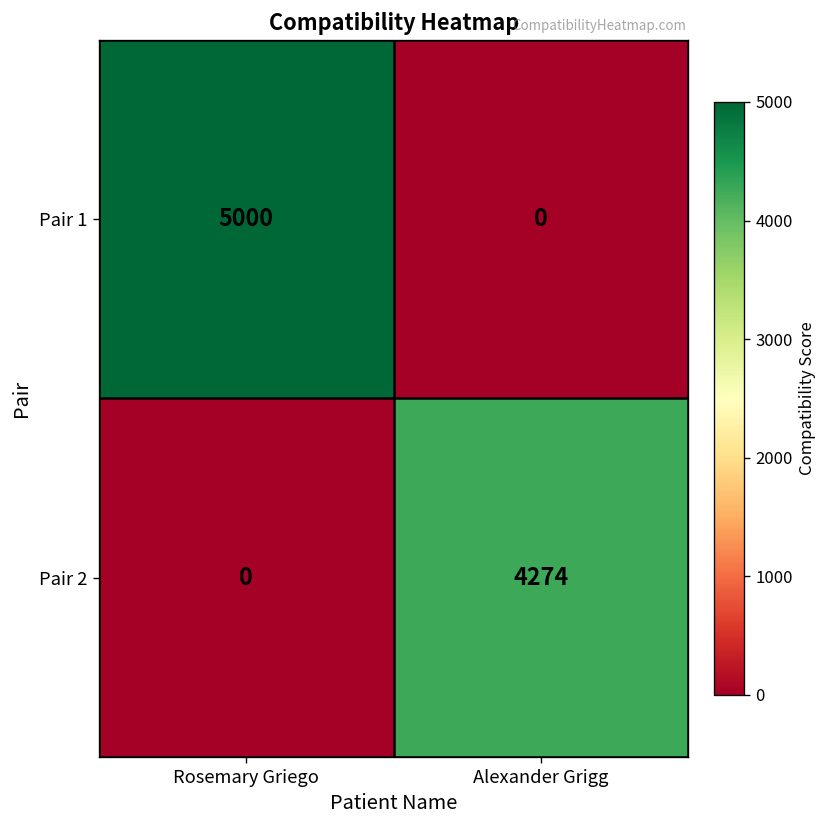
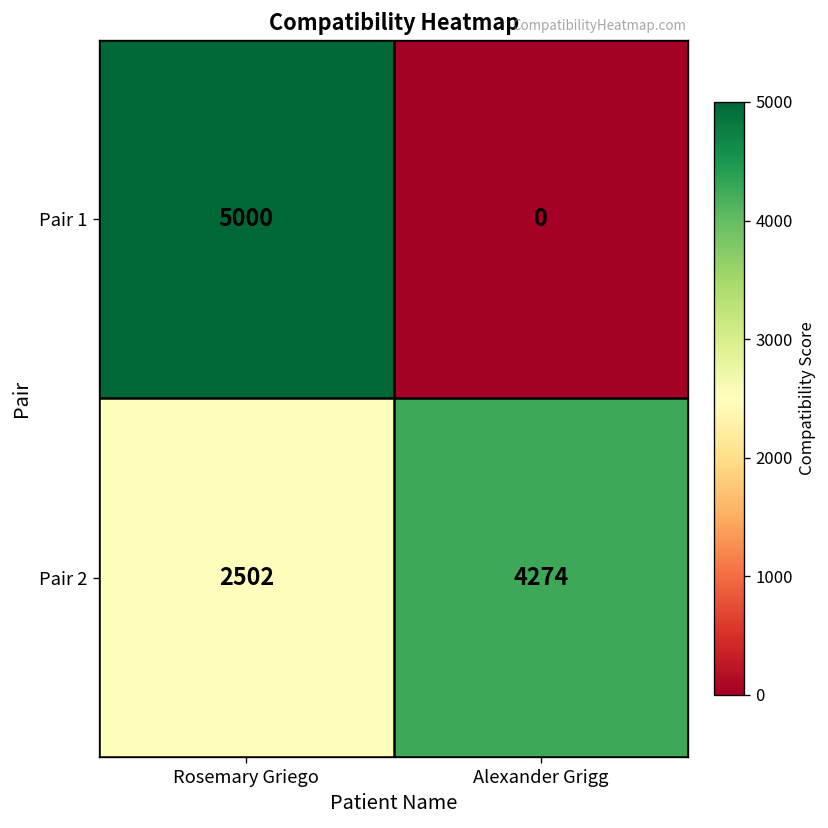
  {
    "Pair 1": {
      "Rosemary Griego": 5000,
      "Alexander Grigg": 0
    },
    "Pair 2": {
-     "Rosemary Griego": 0,
+     "Rosemary Griego": 2502,
      "Alexander Grigg": 4274
    }
  }
